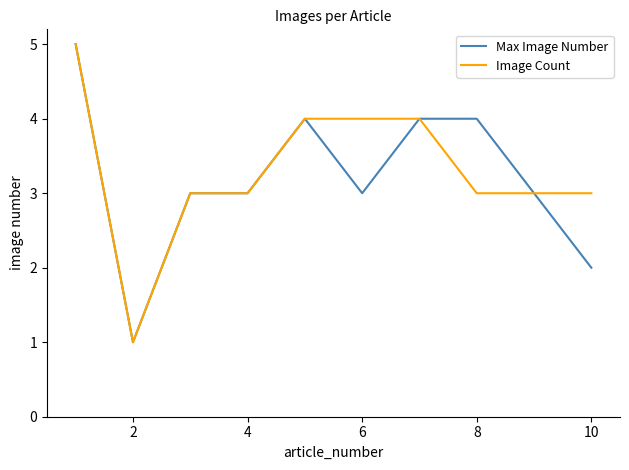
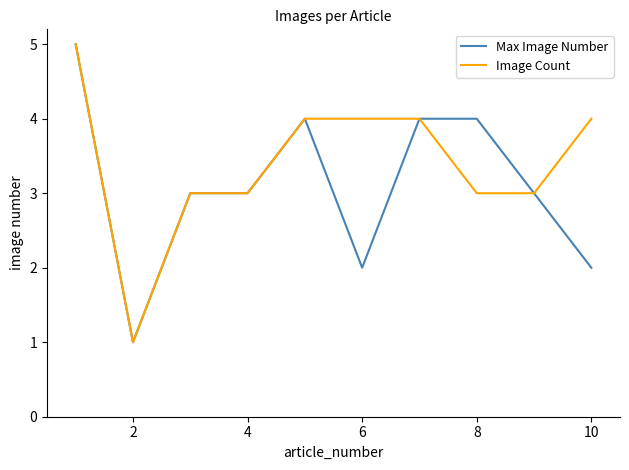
  {
    "Max Image Number": {
-     "6": 3,
+     "6": 2,
      "8": 4,
      "10": 2
    },
    "Image Count": {
      "6": 4,
      "8": 3,
-     "10": 3
+     "10": 4
    }
  }
